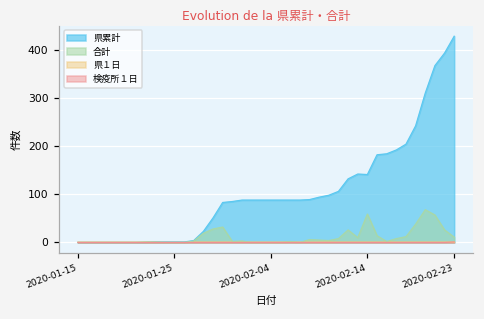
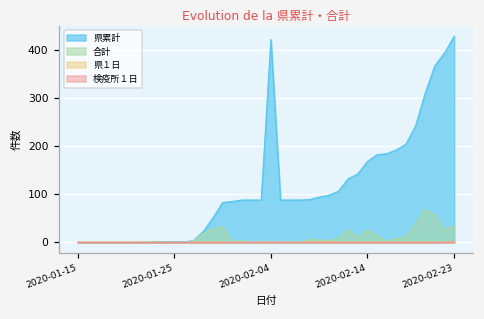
  {
    "県累計": {
-     "2020-02-04": 90,
-     "2020-02-14": 140,
+     "2020-02-04": 420,
+     "2020-02-14": 170,
      "2020-02-23": 430
    },
    "合計": {
-     "2020-02-14": 60,
-     "2020-02-23": 10
+     "2020-02-14": 30,
+     "2020-02-23": 40
    },
    "検疫所１日": {
      "2020-02-14": 0,
      "2020-02-23": 0
    }
  }
